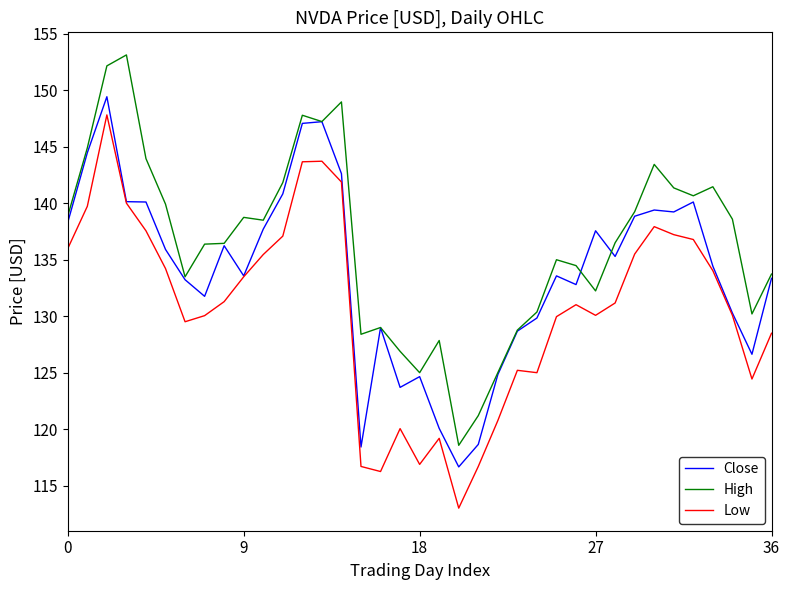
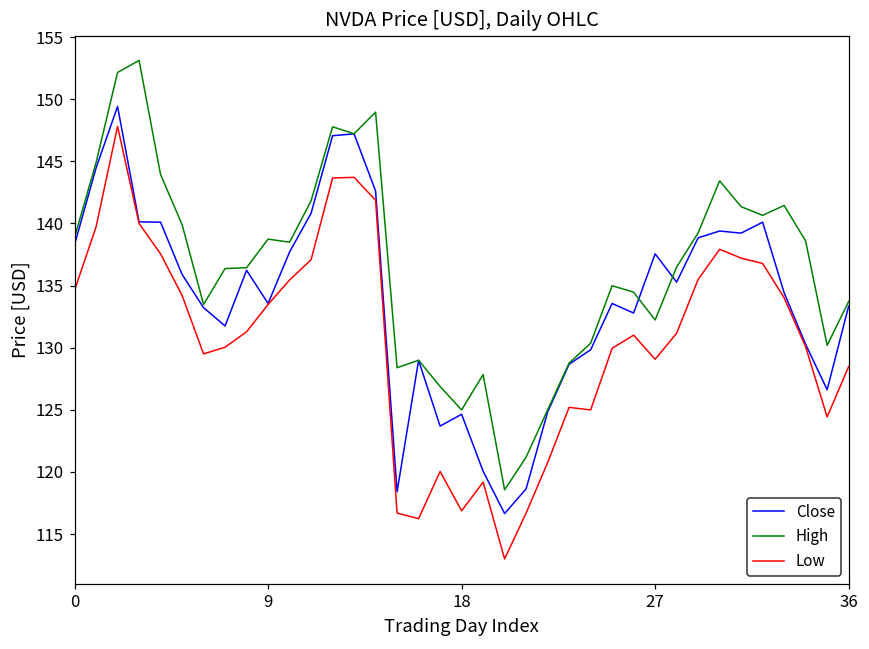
  {
    "Close": {
      "0": 138.3,
      "18": 124.6,
      "27": 137.6,
      "36": 133.3
    },
    "High": {
      "0": 138.9,
      "9": 138.7,
      "18": 125.0,
      "27": 132.2,
      "36": 133.7
    },
    "Low": {
-     "0": 136.0,
+     "0": 134.6,
      "18": 116.9,
-     "27": 130.1,
+     "27": 129.1,
      "36": 128.5
    }
  }
